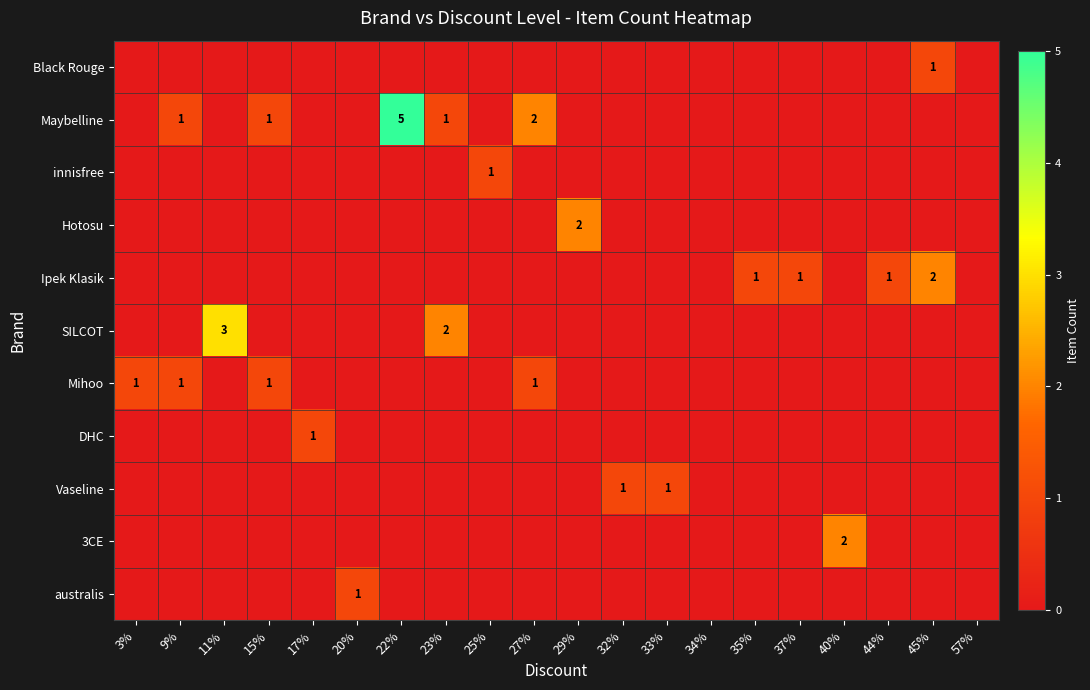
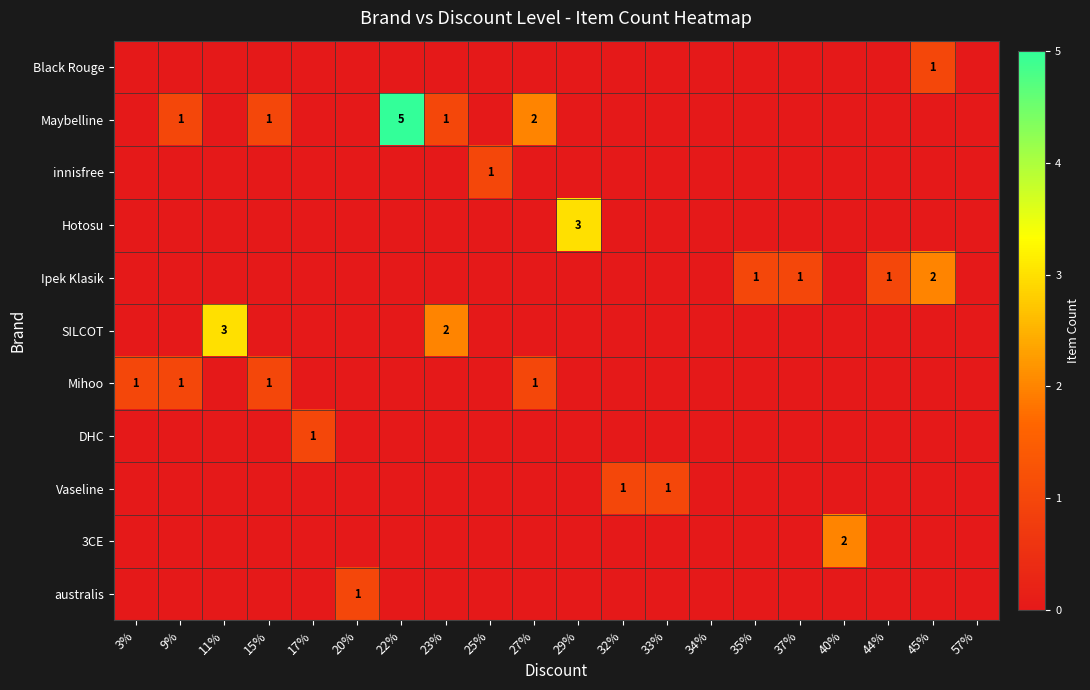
  {
    "Black Rouge": {
      "45%": 1
    },
    "Maybelline": {
      "9%": 1,
      "15%": 1,
      "22%": 5,
      "23%": 1,
      "27%": 2
    },
    "innisfree": {
      "25%": 1
    },
    "Hotosu": {
-     "29%": 2
+     "29%": 3
    },
    "Ipek Klasik": {
      "35%": 1,
      "37%": 1,
      "44%": 1,
      "45%": 2
    },
    "SILCOT": {
      "11%": 3,
      "23%": 2
    },
    "Mihoo": {
      "3%": 1,
      "9%": 1,
      "15%": 1,
      "27%": 1
    },
    "DHC": {
      "17%": 1
    },
    "Vaseline": {
      "32%": 1,
      "33%": 1
    },
    "3CE": {
      "40%": 2
    },
    "australis": {
      "20%": 1
    }
  }
